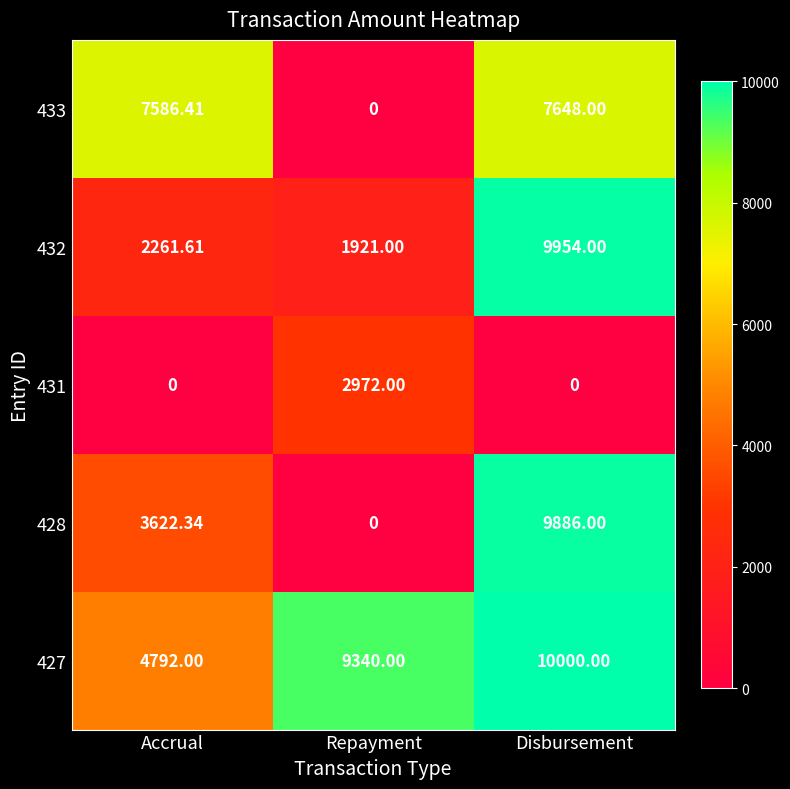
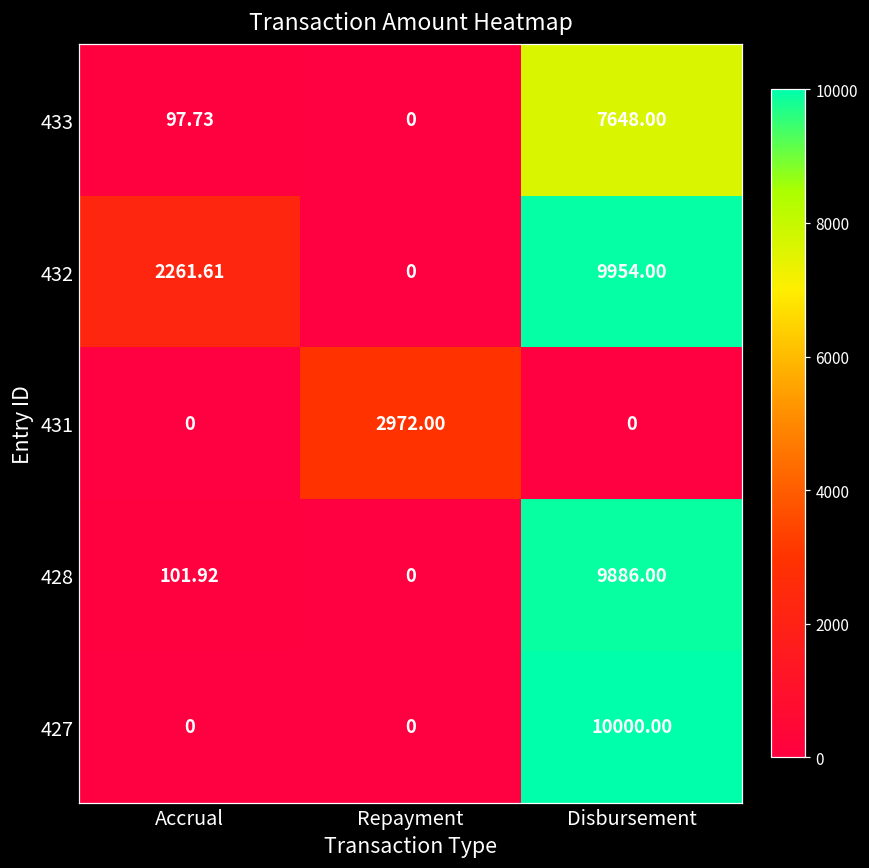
  {
    "433": {
-     "Accrual": 7586.41,
+     "Accrual": 97.73,
      "Repayment": 0,
      "Disbursement": 7648.00
    },
    "432": {
      "Accrual": 2261.61,
-     "Repayment": 1921.00,
+     "Repayment": 0,
      "Disbursement": 9954.00
    },
    "431": {
      "Accrual": 0,
      "Repayment": 2972.00,
      "Disbursement": 0
    },
    "428": {
-     "Accrual": 3622.34,
+     "Accrual": 101.92,
      "Repayment": 0,
      "Disbursement": 9886.00
    },
    "427": {
-     "Accrual": 4792.00,
-     "Repayment": 9340.00,
+     "Accrual": 0,
+     "Repayment": 0,
      "Disbursement": 10000.00
    }
  }
